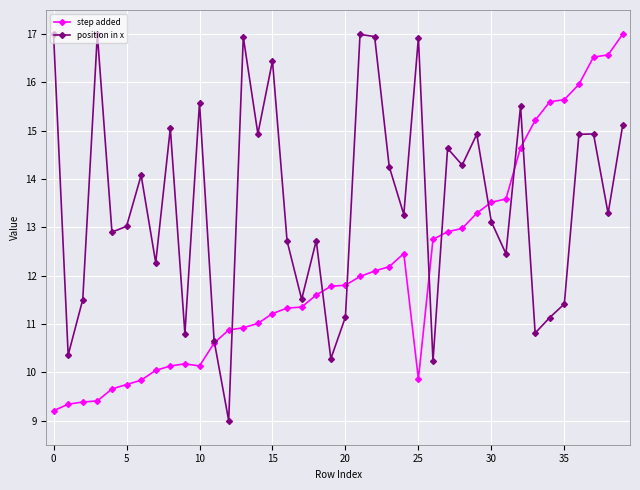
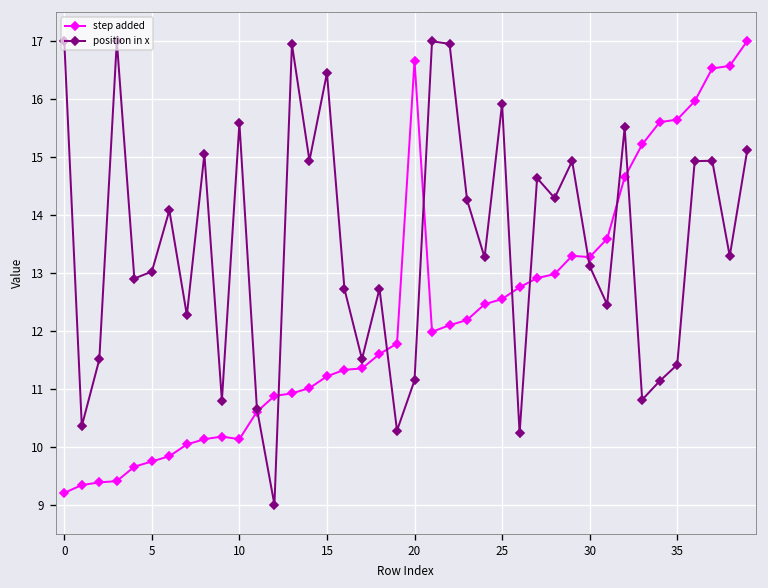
  {
    "step added": {
      "0": 9.2,
      "5": 9.7,
      "10": 10.1,
      "15": 11.2,
-     "20": 11.8,
-     "25": 9.9,
-     "30": 13.5,
+     "20": 16.7,
+     "25": 12.5,
+     "30": 13.3,
      "35": 15.6
    },
    "position in x": {
      "5": 13.0,
      "10": 15.6,
      "15": 16.4,
      "20": 11.1,
-     "25": 16.9,
+     "25": 15.9,
      "30": 13.1,
      "35": 11.4
    }
  }
